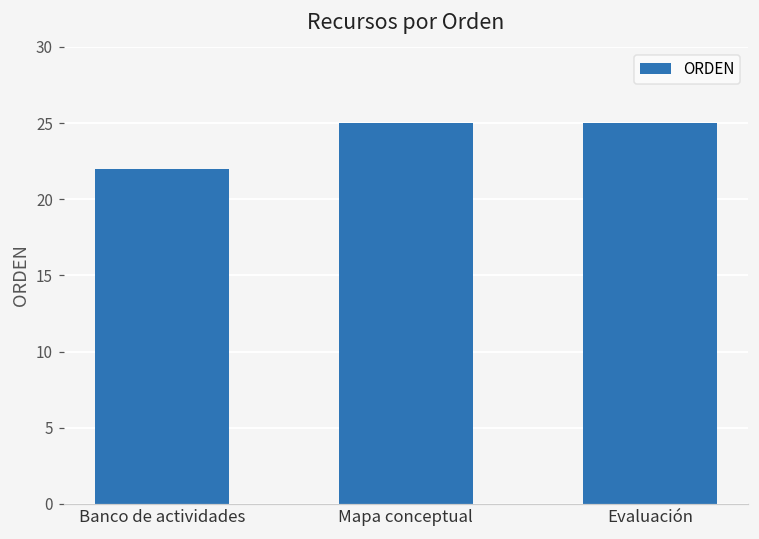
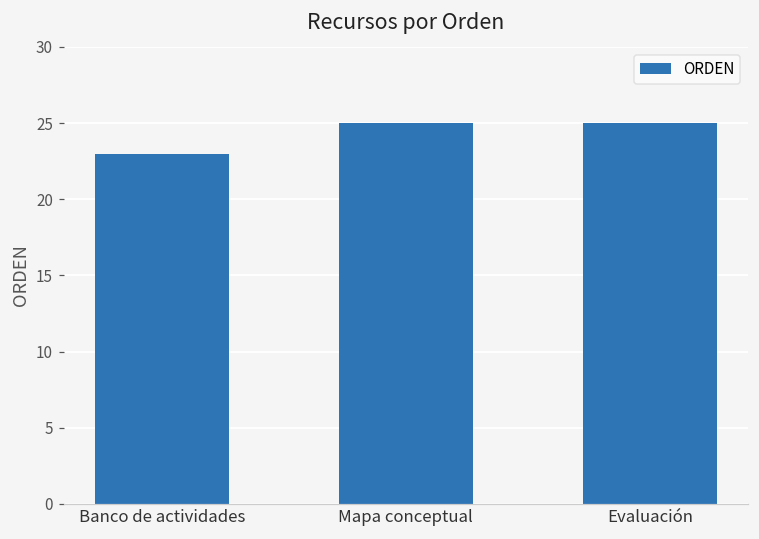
  {
-   "Banco de actividades": 22,
+   "Banco de actividades": 23,
    "Mapa conceptual": 25,
    "Evaluación": 25
  }
